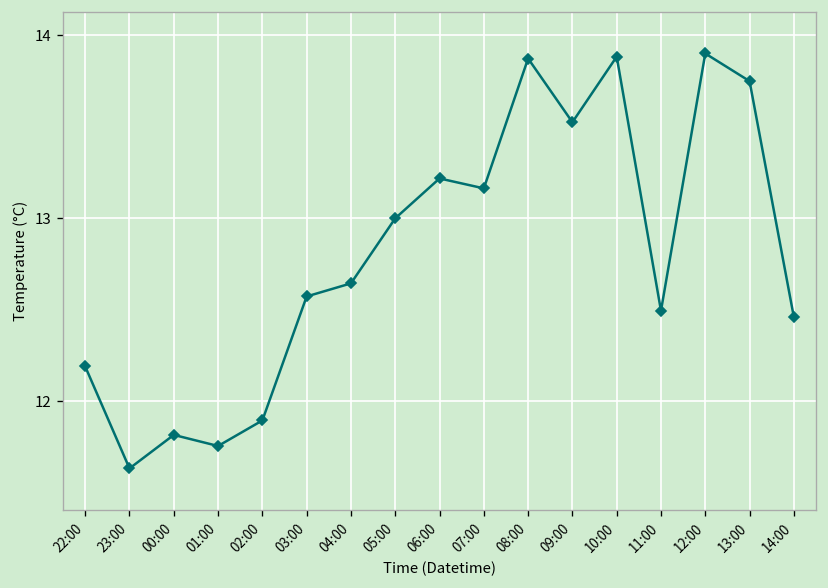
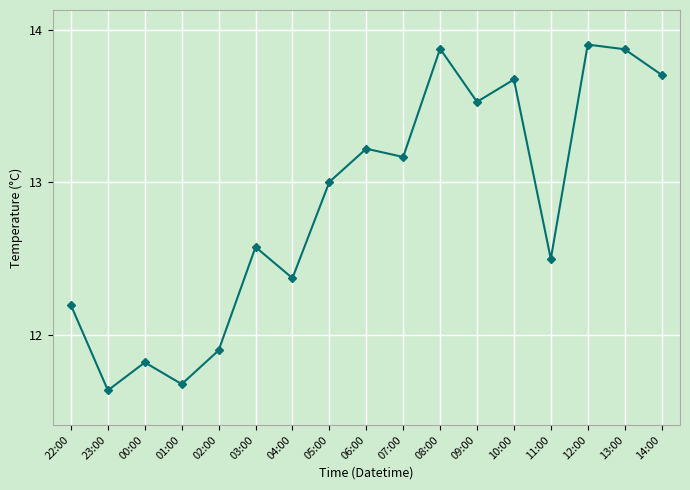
  {
    "22:00": 12.19,
    "23:00": 11.63,
    "00:00": 11.82,
-   "01:00": 11.76,
+   "01:00": 11.67,
    "02:00": 11.90,
    "03:00": 12.57,
-   "04:00": 12.65,
+   "04:00": 12.37,
    "05:00": 13.00,
    "06:00": 13.22,
    "07:00": 13.16,
    "08:00": 13.87,
    "09:00": 13.53,
-   "10:00": 13.88,
+   "10:00": 13.67,
    "11:00": 12.50,
    "12:00": 13.90,
-   "13:00": 13.75,
-   "14:00": 12.46
+   "13:00": 13.87,
+   "14:00": 13.70
  }
